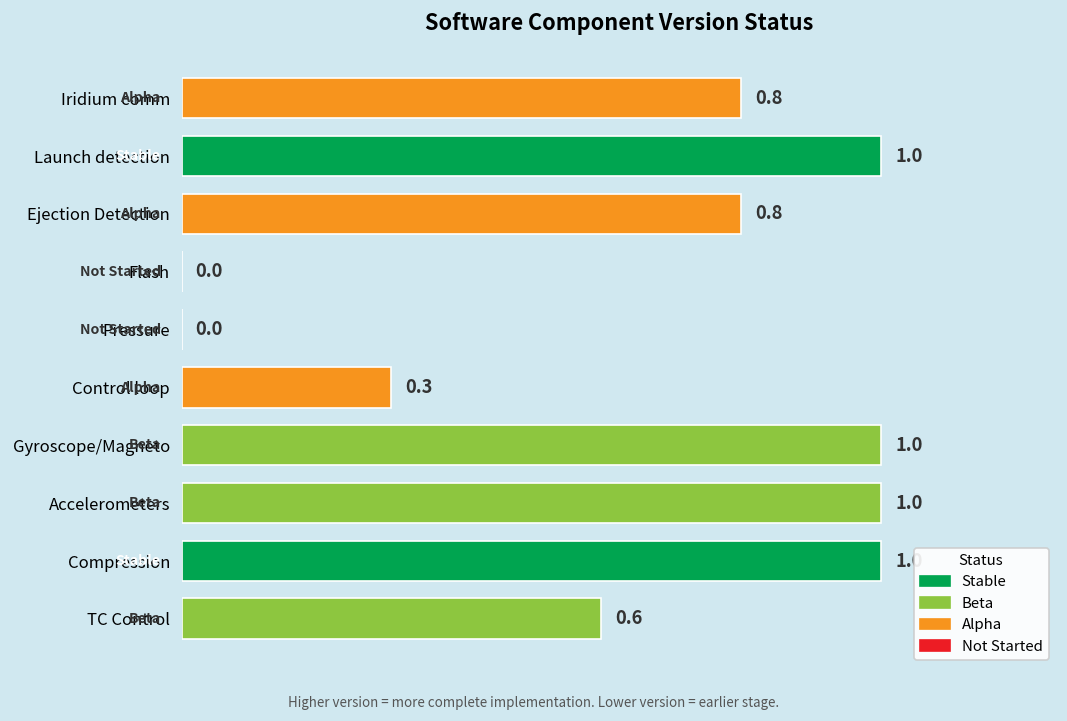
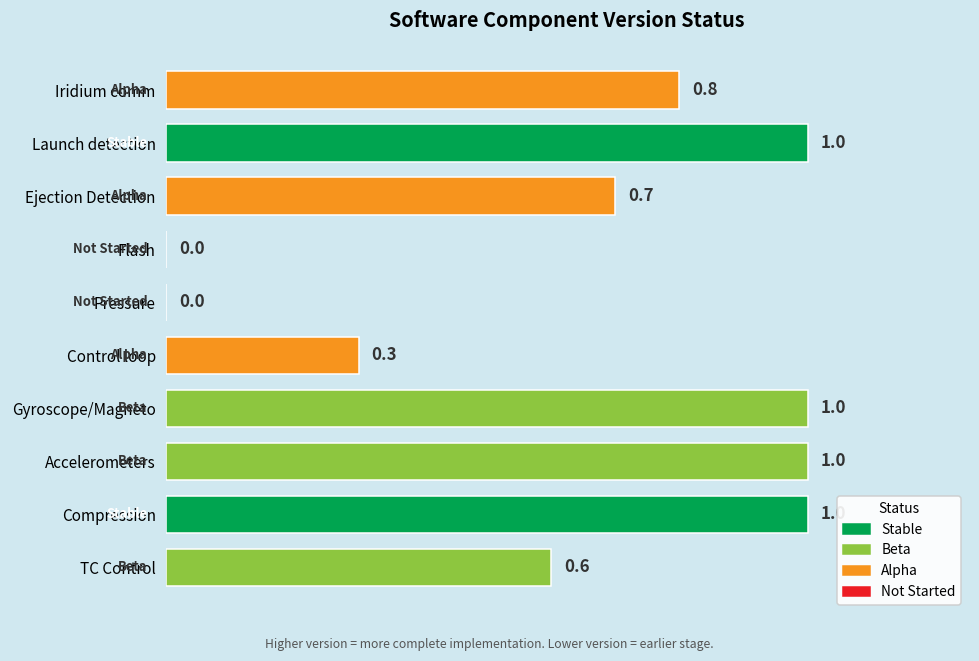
  {
    "Iridium comm": 0.8,
    "Launch detection": 1.0,
-   "Ejection Detection": 0.8,
+   "Ejection Detection": 0.7,
    "Flash": 0.0,
    "Pressure": 0.0,
    "Control loop": 0.3,
    "Gyroscope/Magneto": 1.0,
    "Accelerometers": 1.0,
    "TC Control": 0.6
  }
